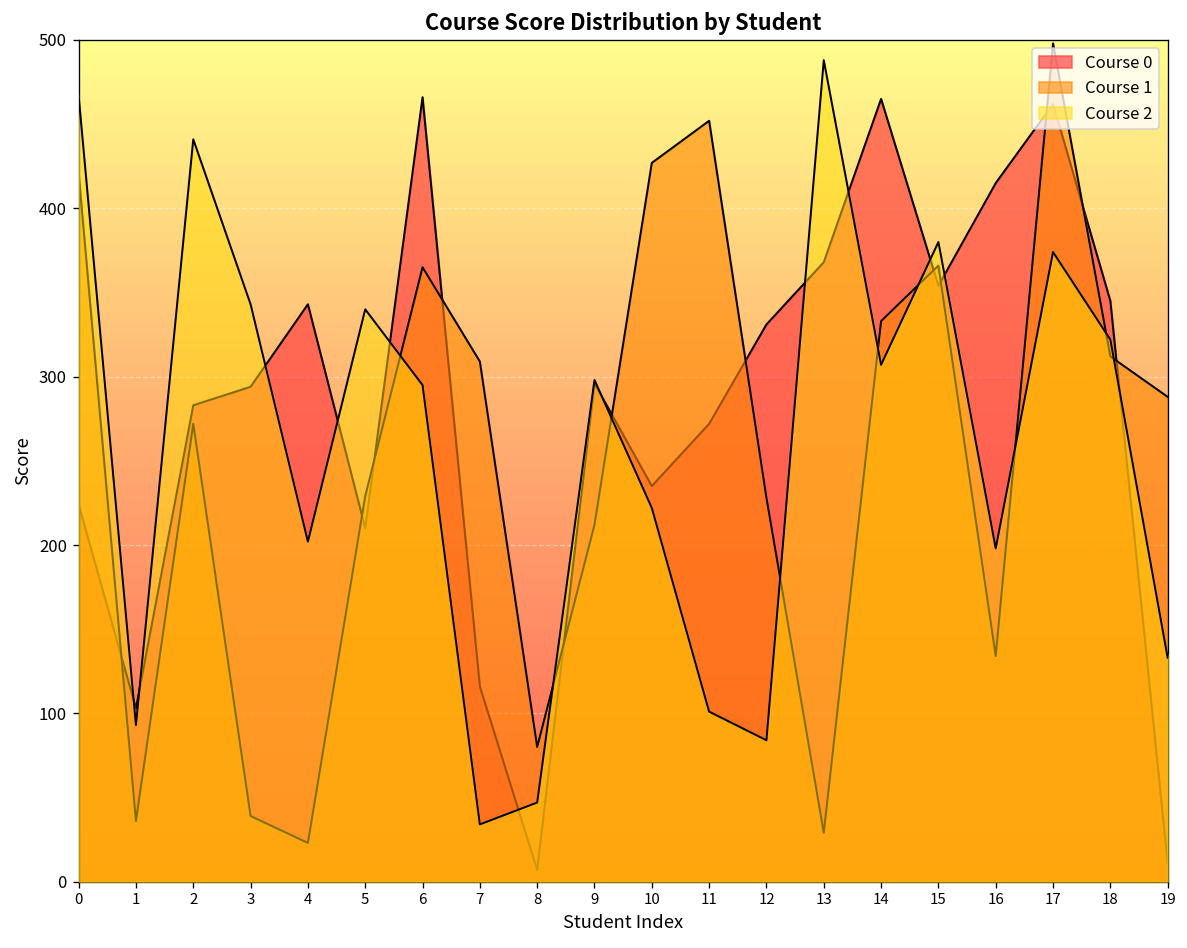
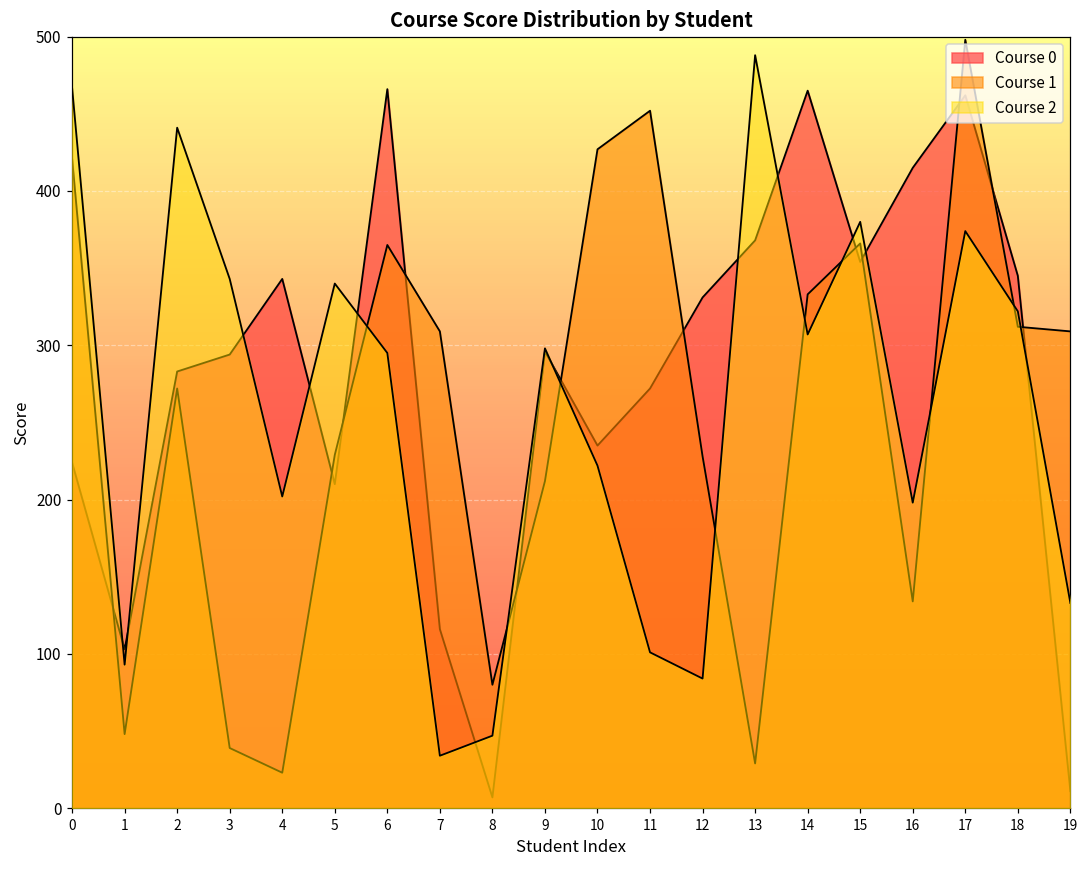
  {
    "Course 0": {
      "0": 224,
      "1": 103,
      "2": 283,
      "3": 294,
      "4": 343,
      "5": 210,
      "6": 466,
      "7": 116,
      "8": 7,
      "9": 296,
      "10": 235,
      "11": 272,
      "12": 331,
      "13": 368,
      "14": 465,
      "15": 354,
      "16": 415,
      "18": 345,
      "19": 11
    },
    "Course 1": {
      "0": 421,
-     "1": 36,
+     "1": 48,
      "2": 272,
      "3": 39,
      "4": 23,
      "5": 229,
      "6": 365,
      "7": 309,
      "8": 80,
      "9": 212,
      "10": 427,
      "11": 452,
      "12": 228,
      "13": 29,
      "14": 333,
      "15": 366,
      "16": 134,
      "17": 498,
      "18": 312,
-     "19": 288
+     "19": 309
    },
    "Course 2": {
      "0": 467,
      "1": 93,
      "2": 441,
      "3": 343,
      "4": 202,
      "5": 340,
      "6": 295,
      "7": 34,
      "8": 47,
      "9": 298,
      "10": 222,
      "11": 101,
      "12": 84,
      "13": 488,
      "14": 307,
      "15": 380,
      "16": 198,
      "17": 374,
      "18": 322,
      "19": 133
    }
  }
